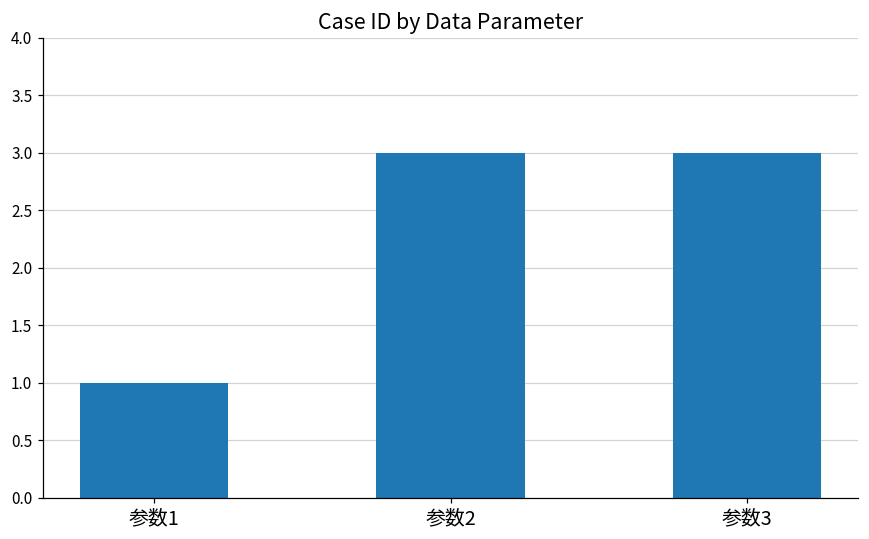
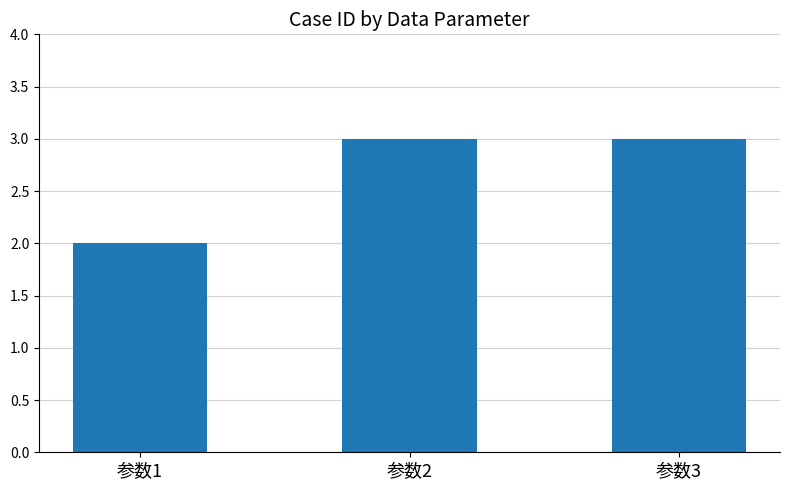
  {
-   "参数1": 1,
+   "参数1": 2,
    "参数2": 3,
    "参数3": 3
  }
